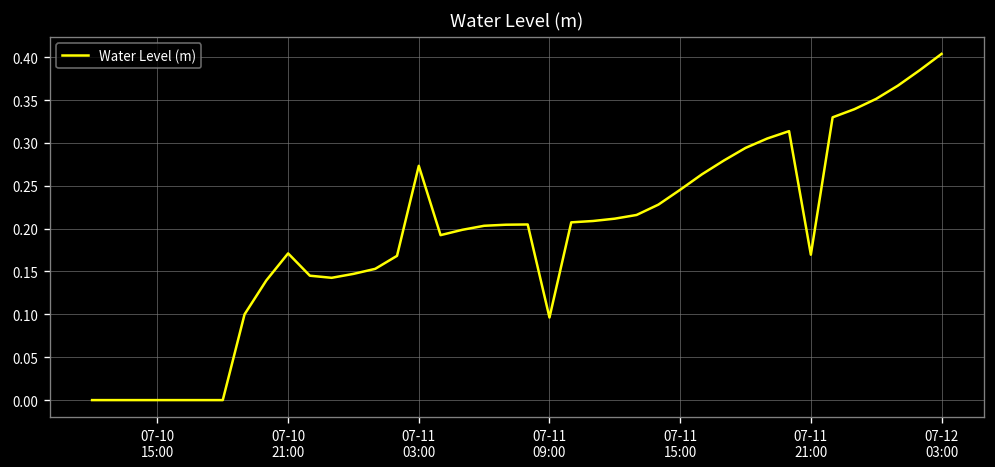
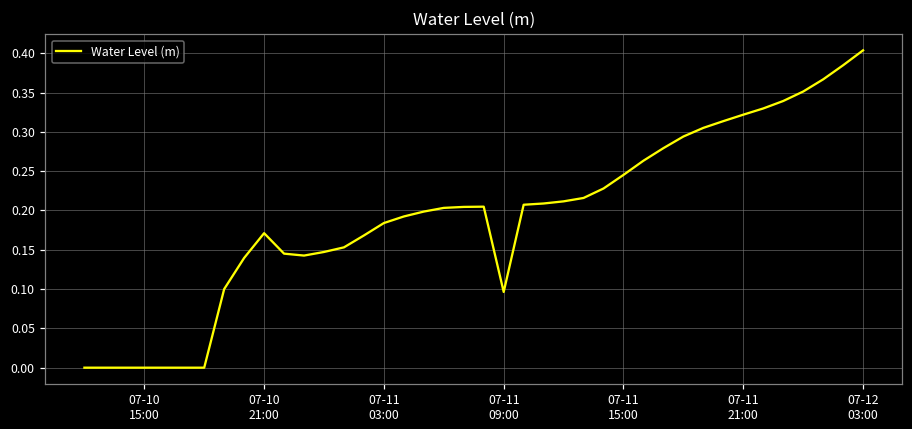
  {
    "07-10 15:00": 0.00,
    "07-10 21:00": 0.17,
-   "07-11 03:00": 0.27,
+   "07-11 03:00": 0.18,
    "07-11 09:00": 0.10,
    "07-11 15:00": 0.25,
-   "07-11 21:00": 0.17,
+   "07-11 21:00": 0.32,
    "07-12 03:00": 0.40
  }
